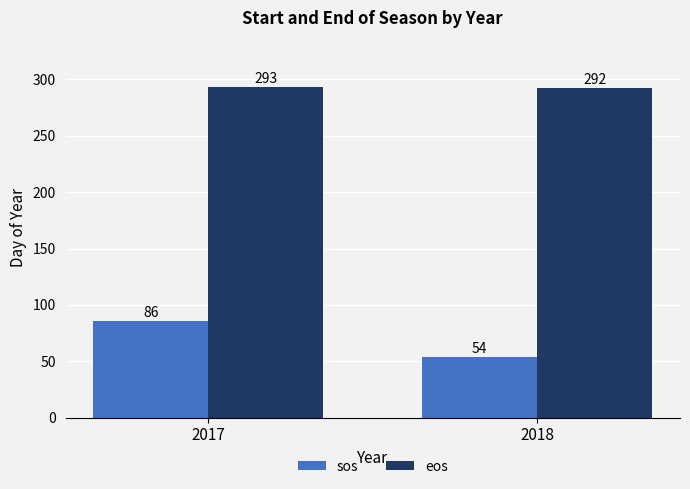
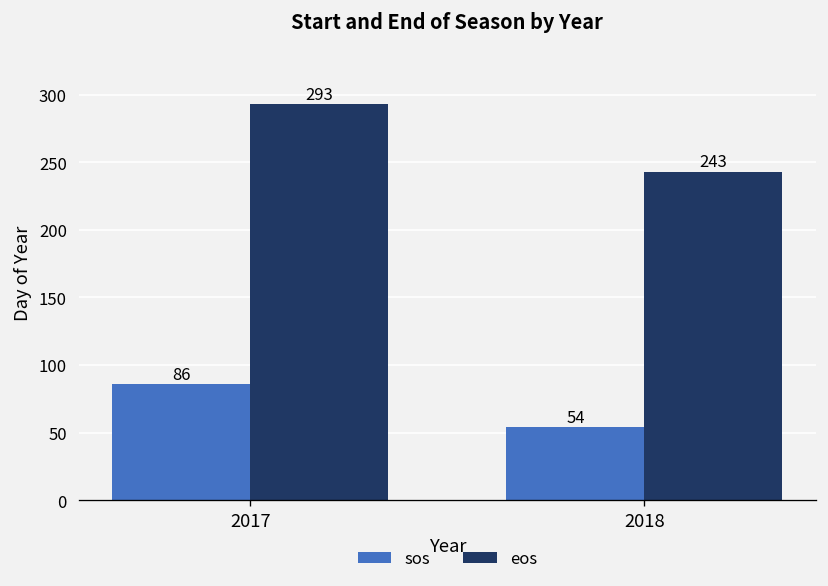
  {
    "sos": {
      "2017": 86,
      "2018": 54
    },
    "eos": {
      "2017": 293,
-     "2018": 292
+     "2018": 243
    }
  }
